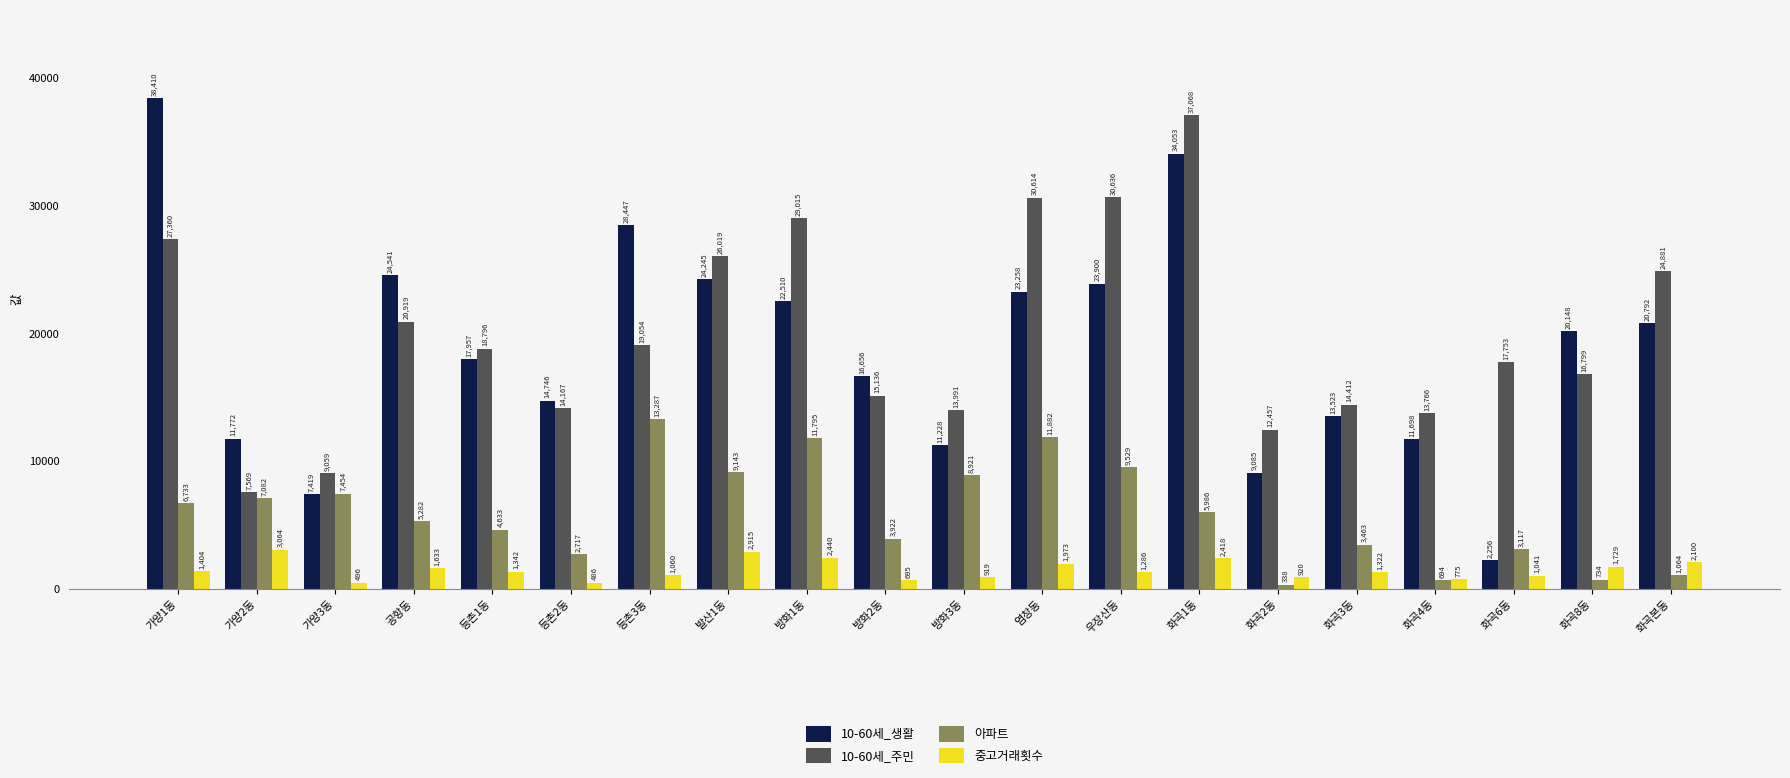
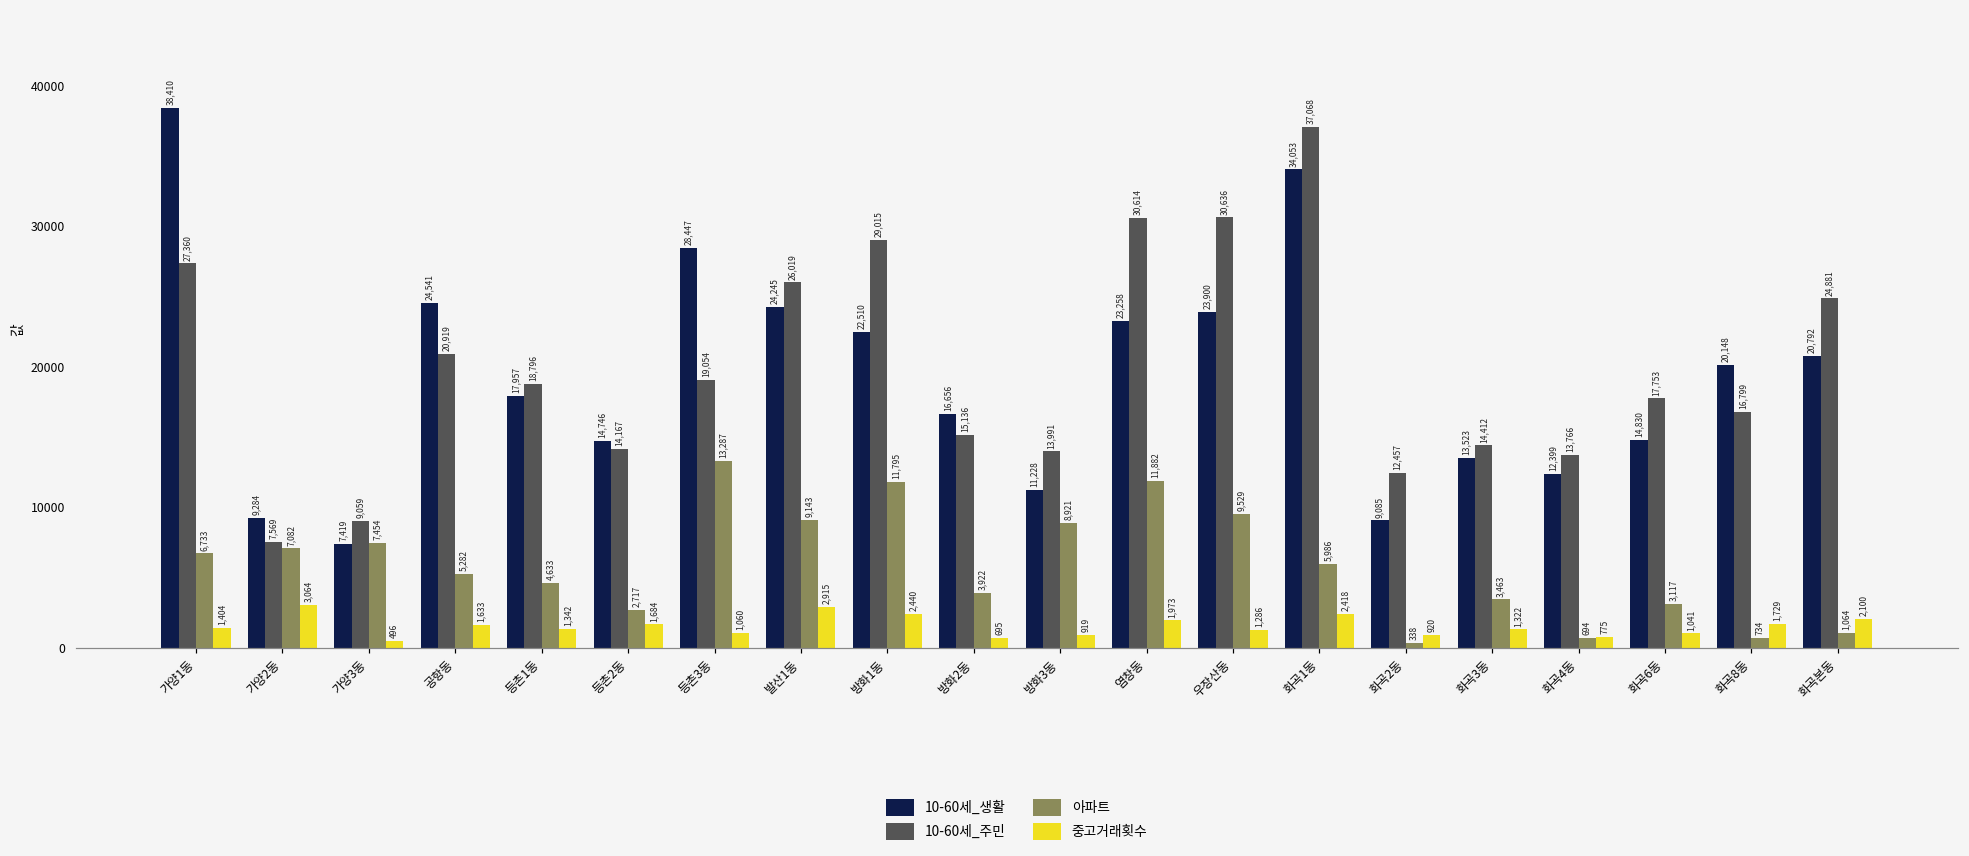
  {
    "10-60세_생활": {
      "가양1동": "38,410",
-     "가양2동": "11,772",
+     "가양2동": "9,284",
      "가양3동": "7,419",
      "공항동": "24,541",
      "등촌1동": "17,957",
      "등촌2동": "14,746",
      "등촌3동": "28,447",
      "발산1동": "24,245",
      "방화1동": "22,510",
      "방화2동": "16,656",
      "방화3동": "11,228",
      "염창동": "23,258",
      "우장산동": "23,900",
      "화곡1동": "34,053",
      "화곡2동": "9,085",
      "화곡3동": "13,523",
-     "화곡4동": "11,698",
-     "화곡6동": "2,256",
+     "화곡4동": "12,399",
+     "화곡6동": "14,830",
      "화곡8동": "20,148",
      "화곡본동": "20,792"
    },
    "10-60세_주민": {
      "가양1동": "27,360",
      "가양2동": "7,569",
      "가양3동": "9,059",
      "공항동": "20,919",
      "등촌1동": "18,796",
      "등촌2동": "14,167",
      "등촌3동": "19,054",
      "발산1동": "26,019",
      "방화1동": "29,015",
      "방화2동": "15,136",
      "방화3동": "13,991",
      "염창동": "30,614",
      "우장산동": "30,636",
      "화곡1동": "37,068",
      "화곡2동": "12,457",
      "화곡3동": "14,412",
      "화곡4동": "13,766",
      "화곡6동": "17,753",
      "화곡8동": "16,799",
      "화곡본동": "24,881"
    },
    "아파트": {
      "가양1동": "6,733",
      "가양2동": "7,082",
      "가양3동": "7,454",
      "공항동": "5,282",
      "등촌1동": "4,633",
      "등촌2동": "2,717",
      "등촌3동": "13,287",
      "발산1동": "9,143",
      "방화1동": "11,795",
      "방화2동": "3,922",
      "방화3동": "8,921",
      "염창동": "11,882",
      "우장산동": "9,529",
      "화곡1동": "5,986",
      "화곡2동": "338",
      "화곡3동": "3,463",
      "화곡4동": "694",
      "화곡6동": "3,117",
      "화곡8동": "734",
      "화곡본동": "1,064"
    },
    "중고거래횟수": {
      "가양1동": "1,404",
      "가양2동": "3,064",
      "가양3동": "496",
      "공항동": "1,633",
      "등촌1동": "1,342",
-     "등촌2동": "486",
+     "등촌2동": "1,684",
      "등촌3동": "1,060",
      "발산1동": "2,915",
      "방화1동": "2,440",
      "방화2동": "695",
      "방화3동": "919",
      "염창동": "1,973",
      "우장산동": "1,286",
      "화곡1동": "2,418",
      "화곡2동": "920",
      "화곡3동": "1,322",
      "화곡4동": "775",
      "화곡6동": "1,041",
      "화곡8동": "1,729",
      "화곡본동": "2,100"
    }
  }
